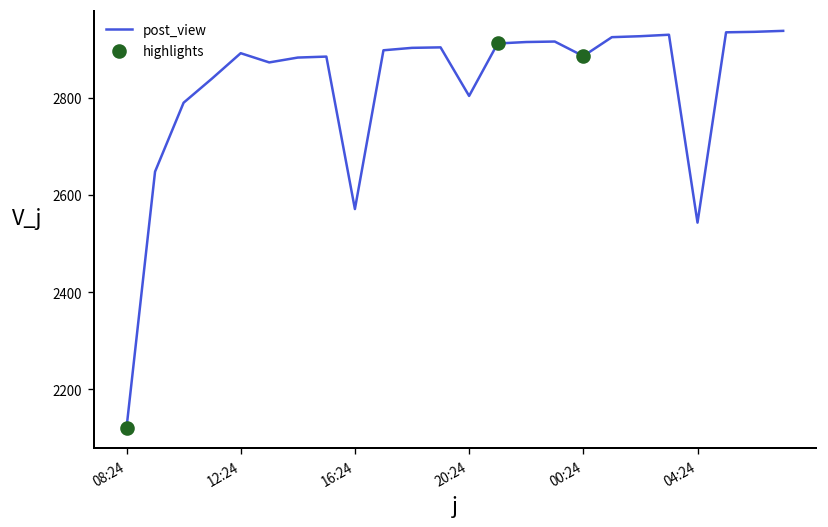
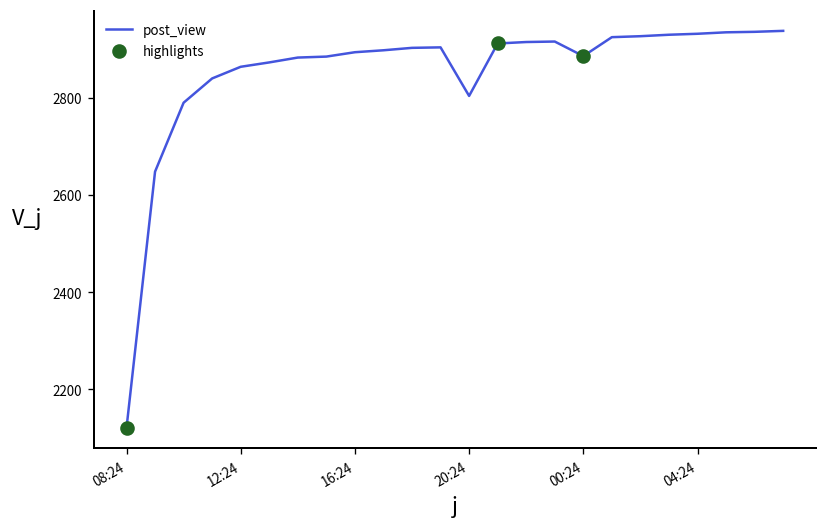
  {
    "post_view": {
-     "12:24": 2890,
-     "16:24": 2570,
+     "12:24": 2860,
+     "16:24": 2890,
      "20:24": 2800,
-     "04:24": 2540
+     "04:24": 2930
    }
  }
